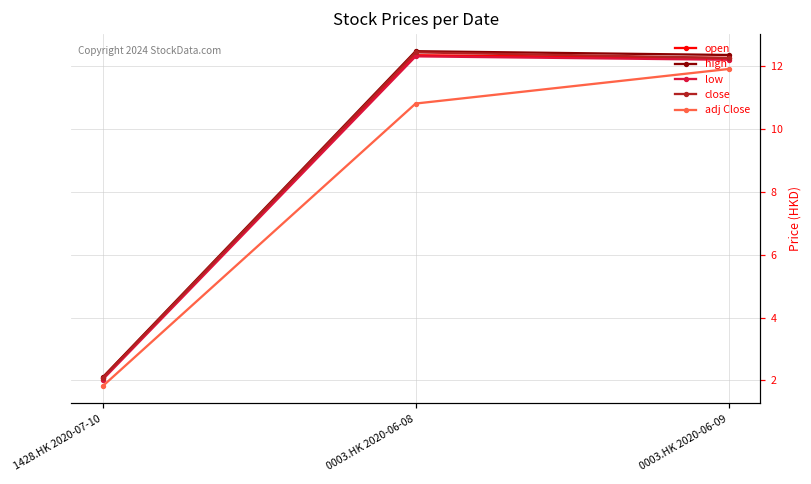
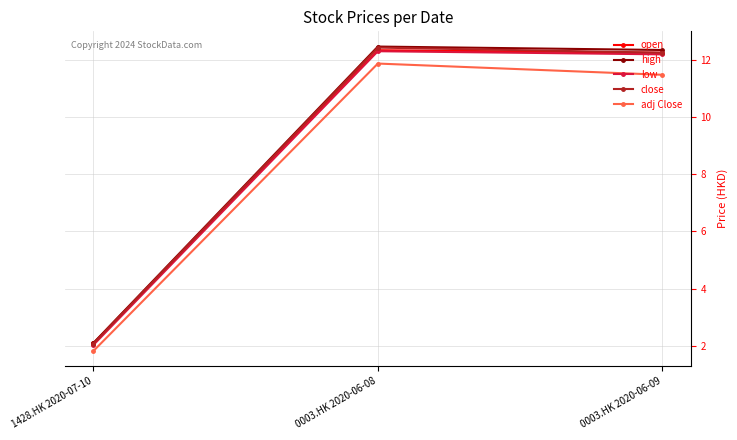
  {
    "high": {
      "0003.HK 2020-06-09": 12.3
    },
    "adj Close": {
      "1428.HK 2020-07-10": 1.8,
-     "0003.HK 2020-06-08": 10.8,
-     "0003.HK 2020-06-09": 11.9
+     "0003.HK 2020-06-08": 11.9,
+     "0003.HK 2020-06-09": 11.5
    }
  }
